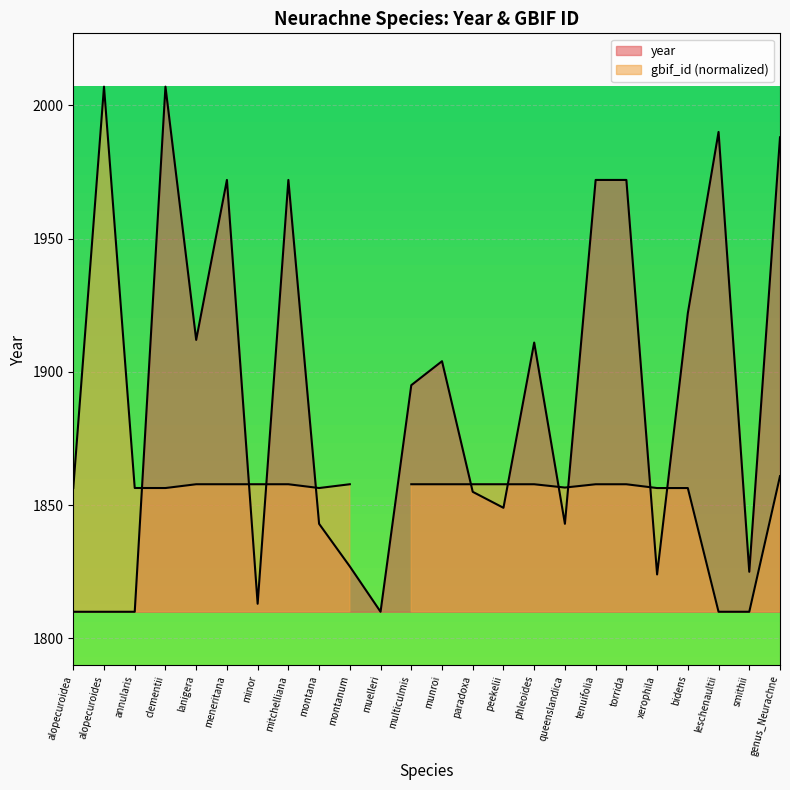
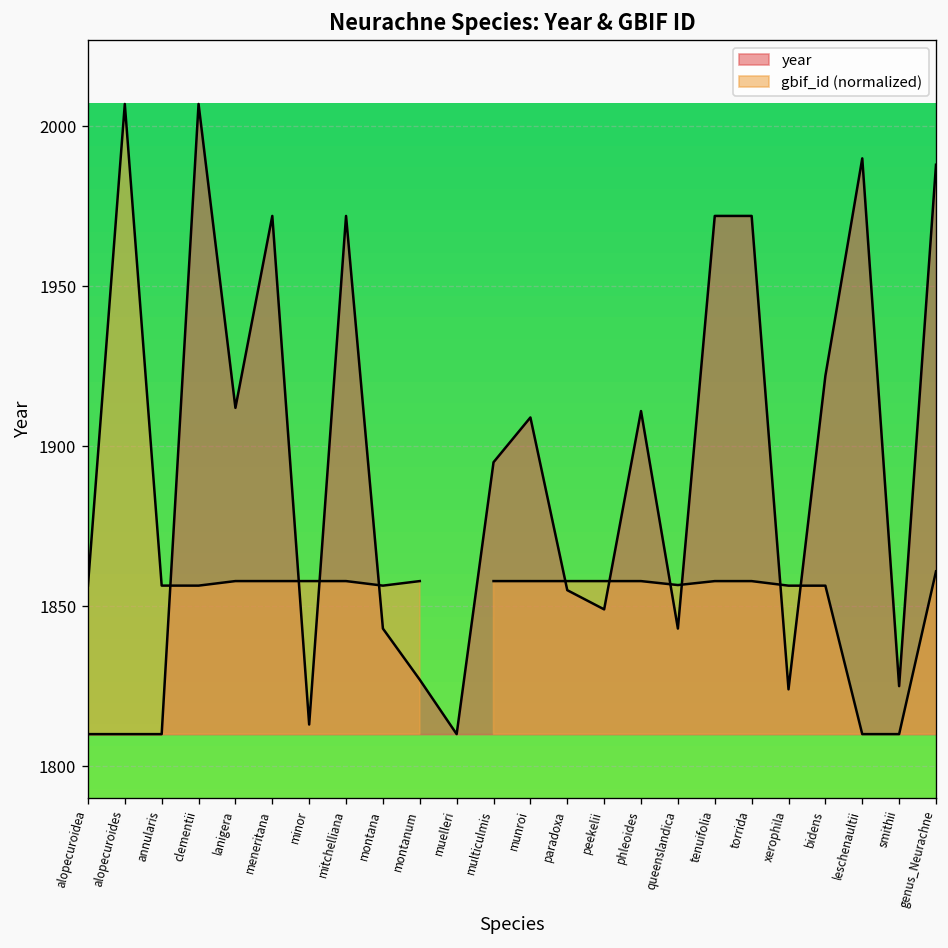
  {
    "year": {
      "alopecuroidea": 1810,
      "alopecuroides": 1810,
      "annularis": 1810,
      "clementii": 2007,
      "lanigera": 1912,
      "meneritana": 1972,
      "minor": 1813,
      "mitchelliana": 1972,
      "montana": 1843,
      "montanum": 1827,
      "muelleri": 1810,
      "multiculmis": 1895,
-     "munroi": 1904,
+     "munroi": 1909,
      "paradoxa": 1855,
      "peekelii": 1849,
      "phleoides": 1911,
      "queenslandica": 1843,
      "tenuifolia": 1972,
      "torrida": 1972,
      "xerophila": 1824,
      "bidens": 1922,
      "leschenaultii": 1990,
      "smithii": 1825,
      "genus_Neurachne": 1988
    }
  }
